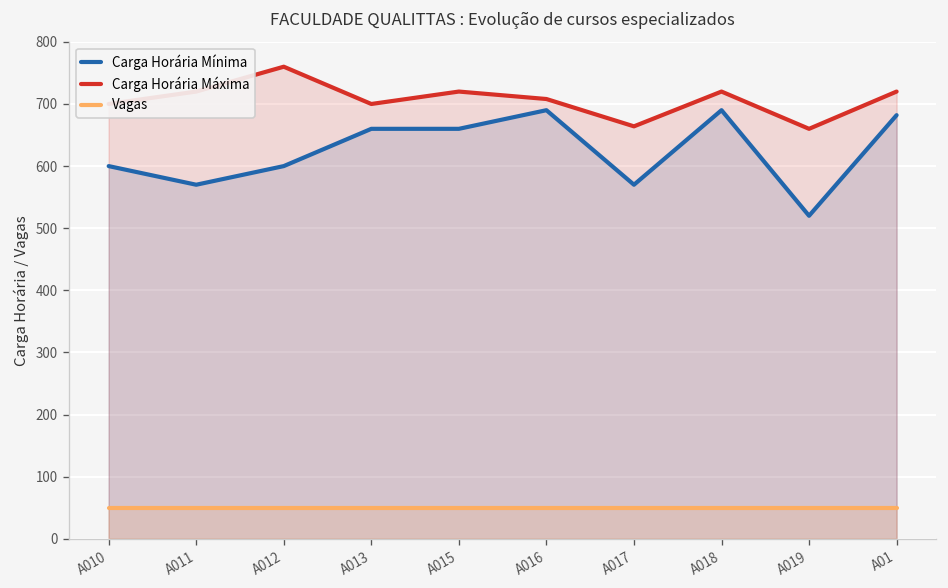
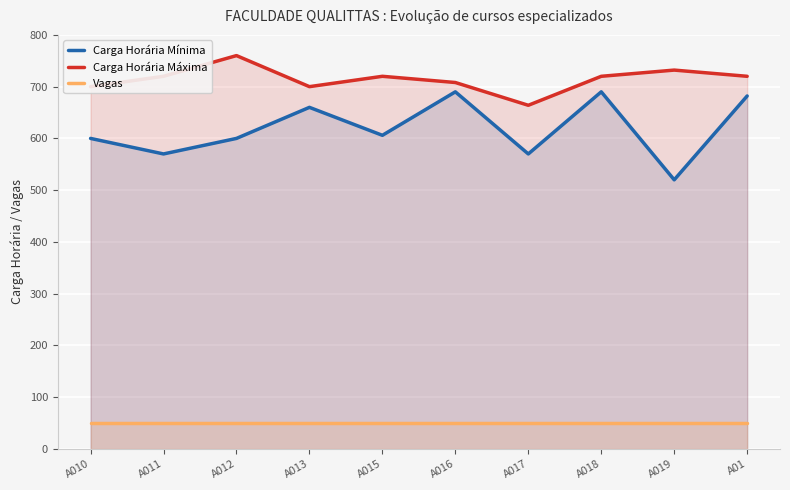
  {
    "Carga Horária Mínima": {
      "A010": 600,
      "A011": 570,
      "A012": 600,
      "A013": 660,
-     "A015": 660,
+     "A015": 610,
      "A016": 690,
      "A017": 570,
      "A018": 690,
      "A019": 520,
      "A01": 680
    },
    "Carga Horária Máxima": {
      "A012": 760,
      "A013": 700,
      "A015": 720,
      "A016": 710,
      "A017": 660,
      "A018": 720,
-     "A019": 660,
+     "A019": 730,
      "A01": 720
    },
    "Vagas": {
      "A010": 50,
      "A011": 50,
      "A012": 50,
      "A013": 50,
      "A015": 50,
      "A016": 50,
      "A017": 50,
      "A018": 50,
      "A019": 50,
      "A01": 50
    }
  }
